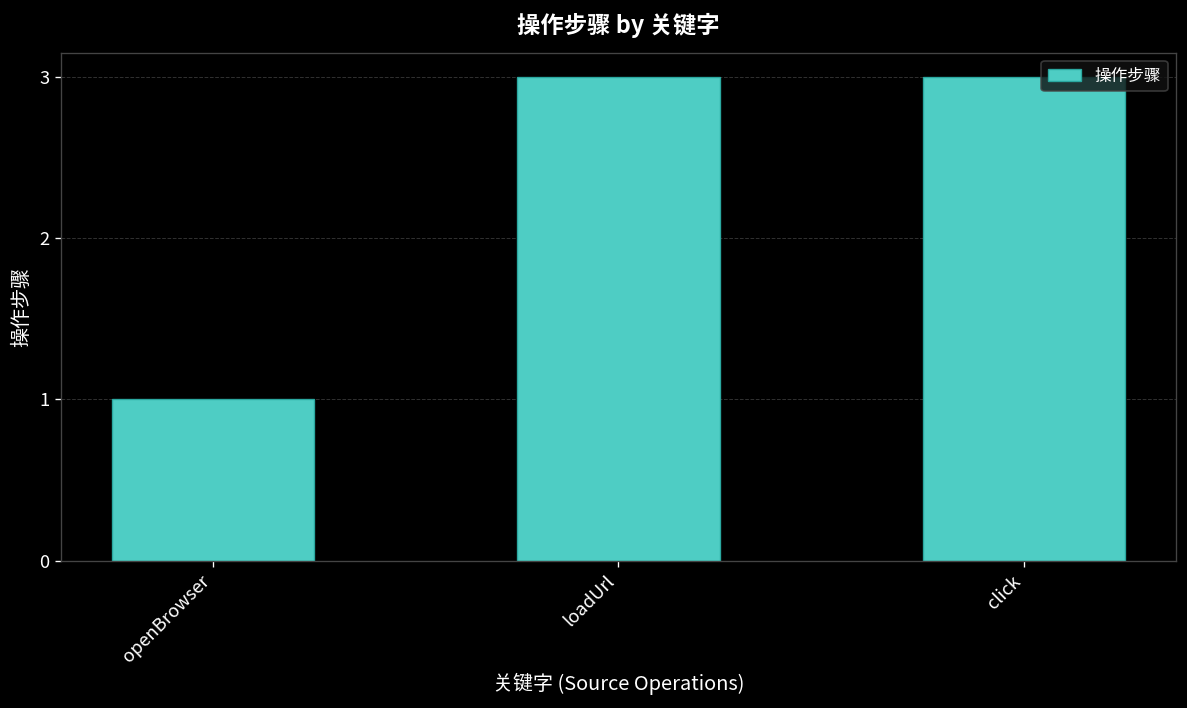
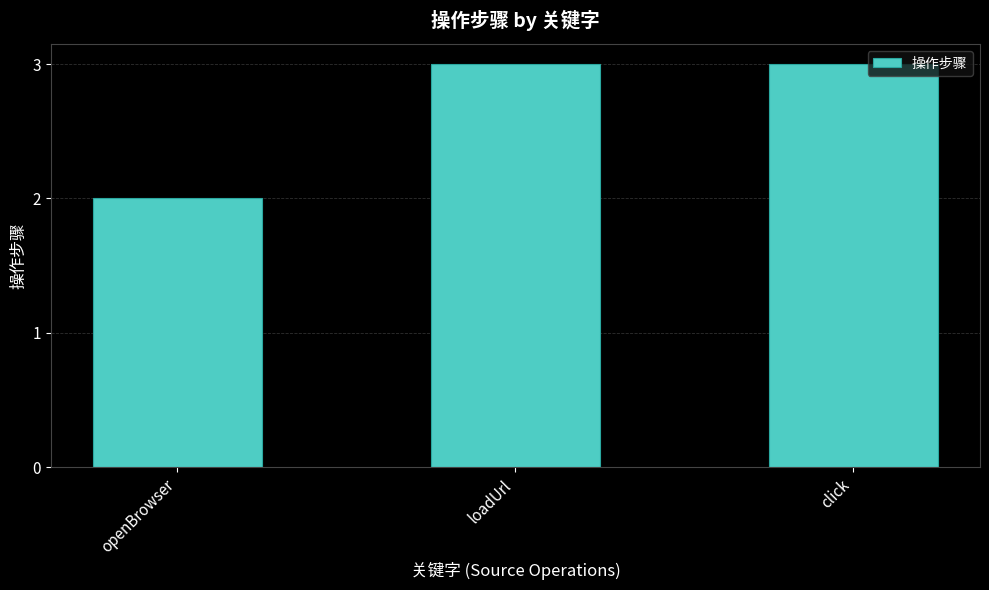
  {
-   "openBrowser": 1,
+   "openBrowser": 2,
    "loadUrl": 3,
    "click": 3
  }
